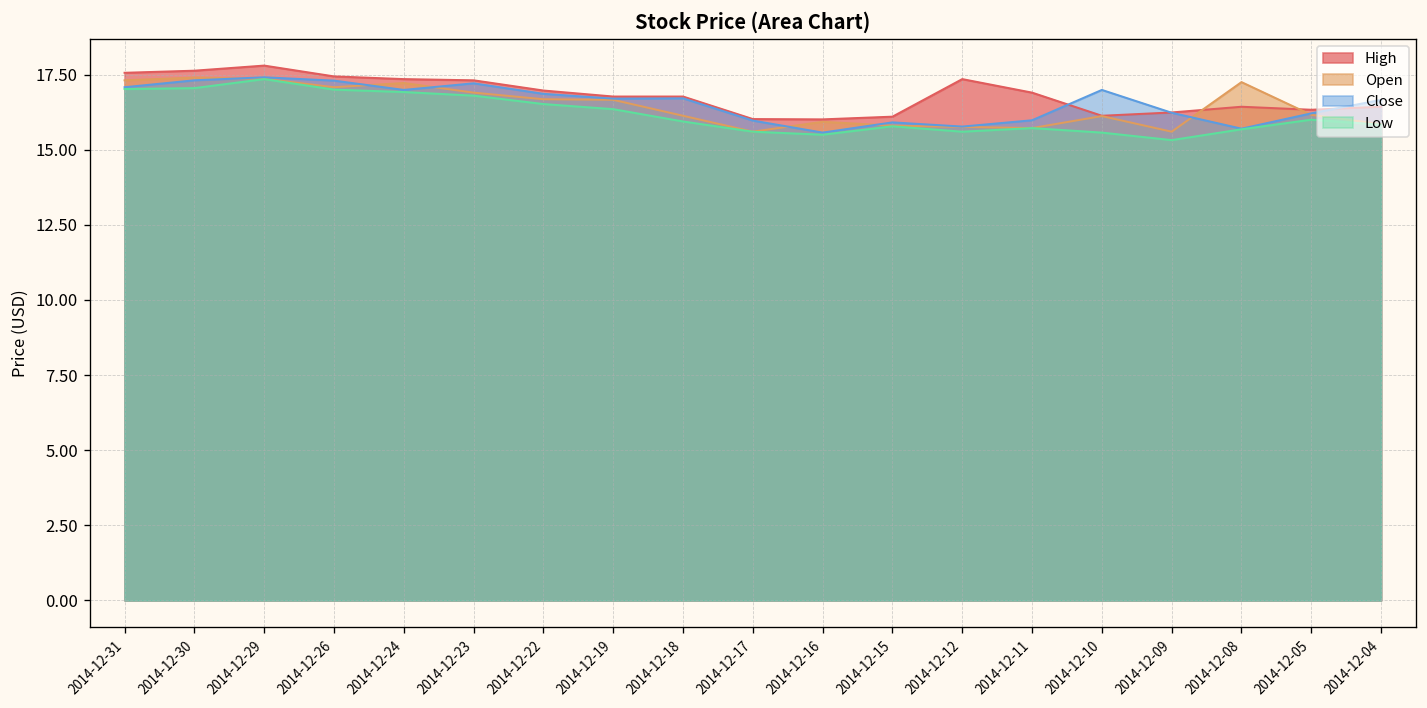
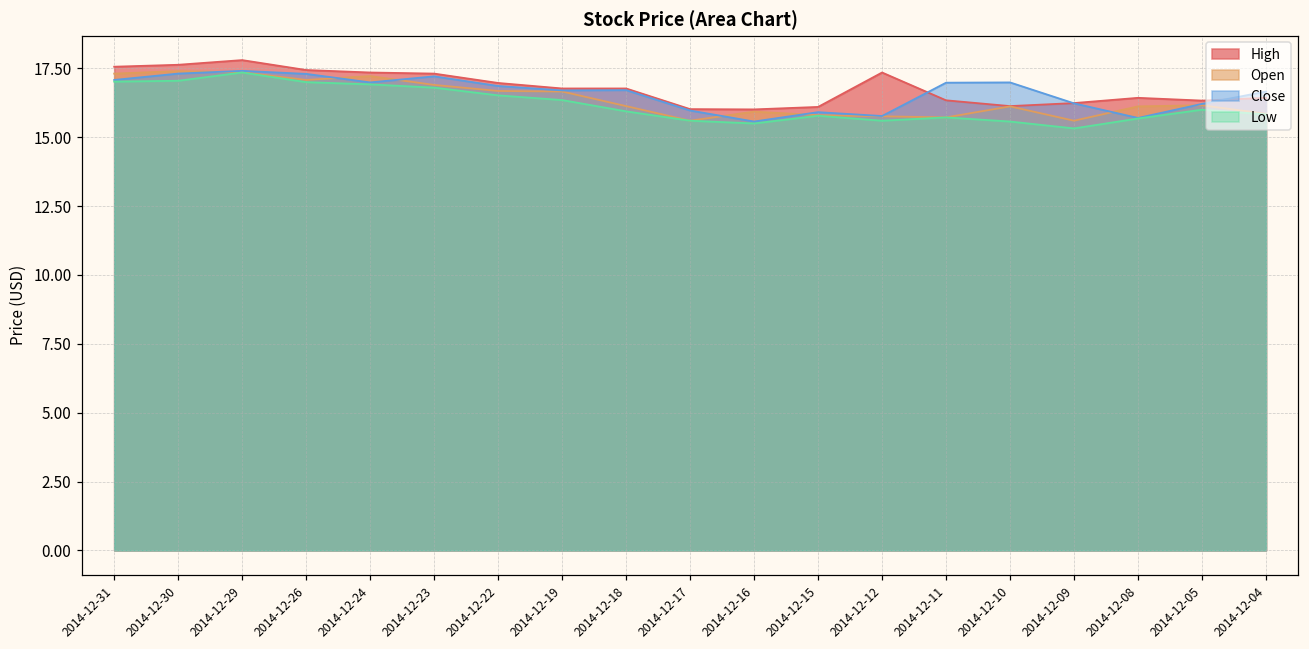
  {
    "High": {
      "2014-12-31": 17.6,
      "2014-12-30": 17.6,
      "2014-12-29": 17.8,
      "2014-12-26": 17.4,
      "2014-12-24": 17.4,
      "2014-12-22": 17.0,
      "2014-12-15": 16.1,
      "2014-12-12": 17.4,
-     "2014-12-11": 16.9,
+     "2014-12-11": 16.3,
      "2014-12-08": 16.4,
      "2014-12-05": 16.3
    },
    "Open": {
      "2014-12-31": 17.3,
      "2014-12-24": 17.2,
      "2014-12-22": 16.7,
      "2014-12-18": 16.1,
      "2014-12-09": 15.6,
-     "2014-12-08": 17.3
+     "2014-12-08": 16.1
    },
    "Close": {
      "2014-12-26": 17.3,
      "2014-12-22": 16.9,
      "2014-12-15": 15.9,
-     "2014-12-11": 16.0,
+     "2014-12-11": 17.0,
      "2014-12-10": 17.0
    },
    "Low": {
      "2014-12-30": 17.1,
      "2014-12-22": 16.5,
      "2014-12-19": 16.4,
      "2014-12-18": 15.9,
      "2014-12-12": 15.6,
      "2014-12-10": 15.6,
      "2014-12-09": 15.3,
      "2014-12-05": 16.0
    }
  }
